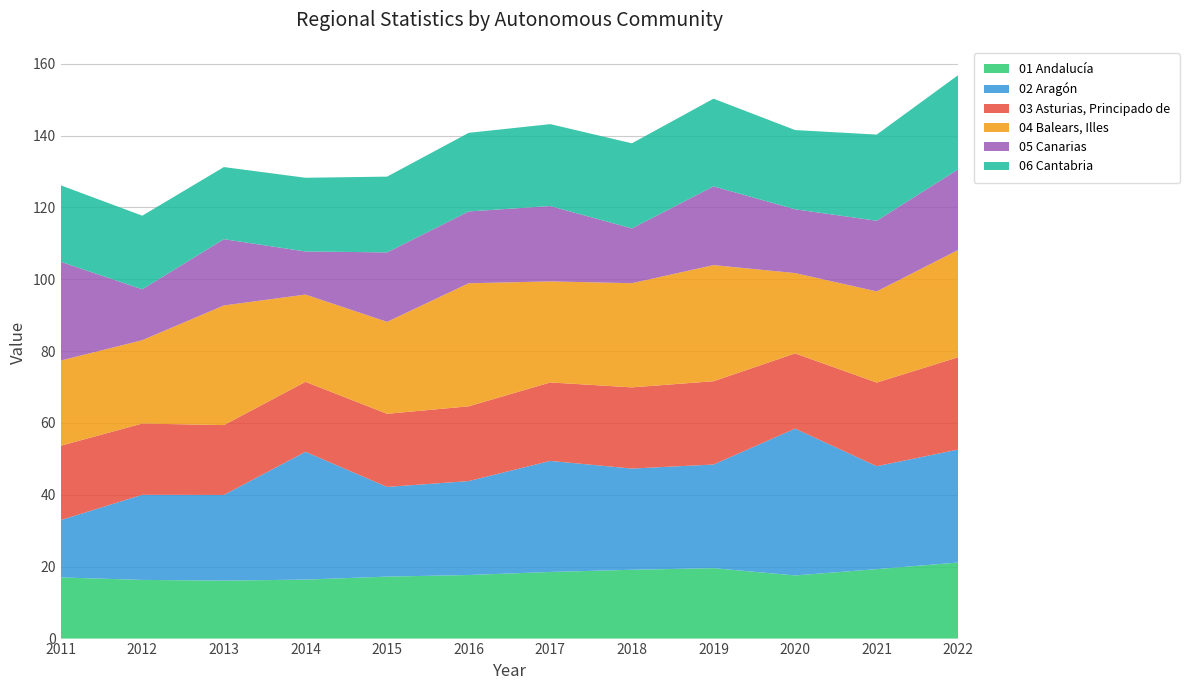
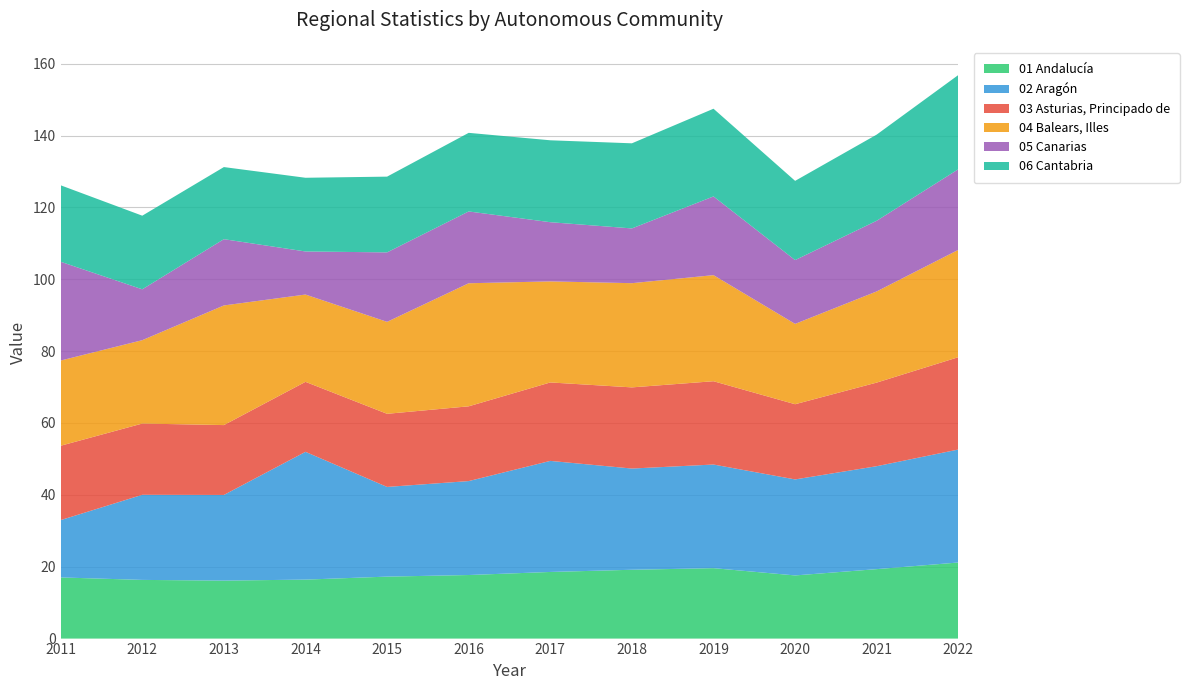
  {
    "02 Aragón": {
      "2011": 16,
      "2012": 24,
      "2013": 24,
      "2014": 36,
      "2015": 25,
      "2016": 26,
      "2017": 31,
      "2018": 28,
      "2019": 29,
-     "2020": 41,
+     "2020": 27,
      "2021": 29,
      "2022": 31
    },
    "03 Asturias, Principado de": {
      "2011": 21,
      "2012": 20,
      "2013": 19,
      "2014": 19,
      "2015": 20,
      "2016": 21,
      "2017": 22,
      "2018": 23,
      "2019": 23,
      "2020": 21,
      "2021": 23,
      "2022": 26
    },
    "04 Balears, Illes": {
      "2011": 24,
      "2012": 23,
      "2013": 33,
      "2014": 24,
      "2015": 26,
      "2016": 34,
      "2017": 28,
      "2018": 29,
-     "2019": 32,
+     "2019": 30,
      "2020": 22,
      "2021": 25,
      "2022": 30
    },
    "05 Canarias": {
      "2011": 27,
      "2012": 14,
      "2013": 18,
      "2014": 12,
      "2015": 19,
      "2016": 20,
-     "2017": 21,
+     "2017": 16,
      "2018": 15,
      "2019": 22,
      "2020": 18,
      "2021": 20,
      "2022": 22
    }
  }
